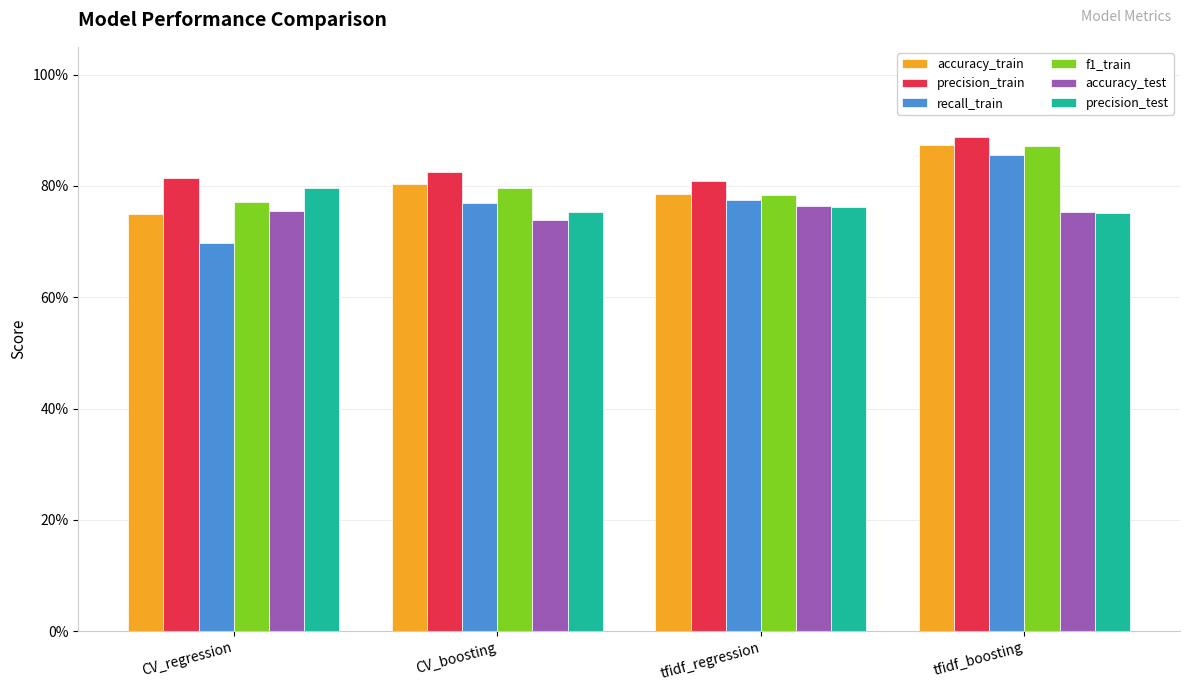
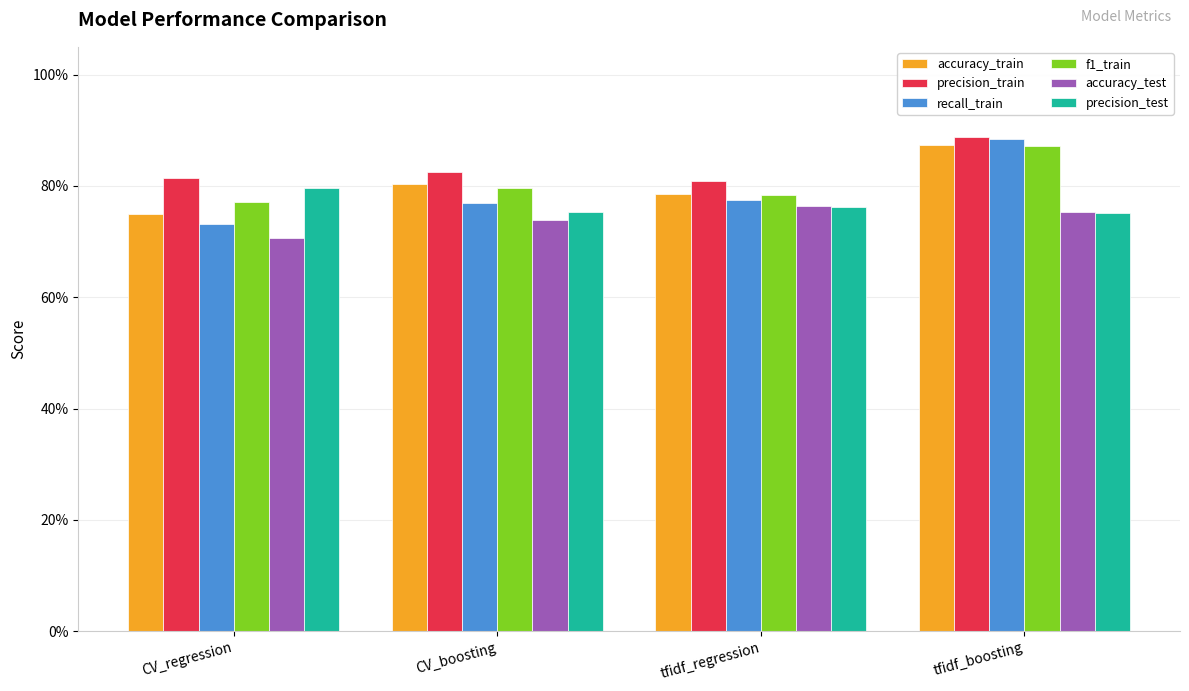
  {
    "accuracy_train": {
      "CV_regression": "75%",
      "CV_boosting": "80%",
      "tfidf_regression": "79%",
      "tfidf_boosting": "87%"
    },
    "precision_train": {
      "CV_regression": "81%",
      "CV_boosting": "83%",
      "tfidf_regression": "81%",
      "tfidf_boosting": "89%"
    },
    "recall_train": {
-     "CV_regression": "70%",
+     "CV_regression": "73%",
      "CV_boosting": "77%",
      "tfidf_regression": "77%",
-     "tfidf_boosting": "86%"
+     "tfidf_boosting": "89%"
    },
    "f1_train": {
      "CV_regression": "77%",
      "CV_boosting": "80%",
      "tfidf_regression": "78%",
      "tfidf_boosting": "87%"
    },
    "accuracy_test": {
-     "CV_regression": "75%",
+     "CV_regression": "71%",
      "CV_boosting": "74%",
      "tfidf_regression": "76%",
      "tfidf_boosting": "75%"
    },
    "precision_test": {
      "CV_regression": "80%",
      "CV_boosting": "75%",
      "tfidf_regression": "76%",
      "tfidf_boosting": "75%"
    }
  }
